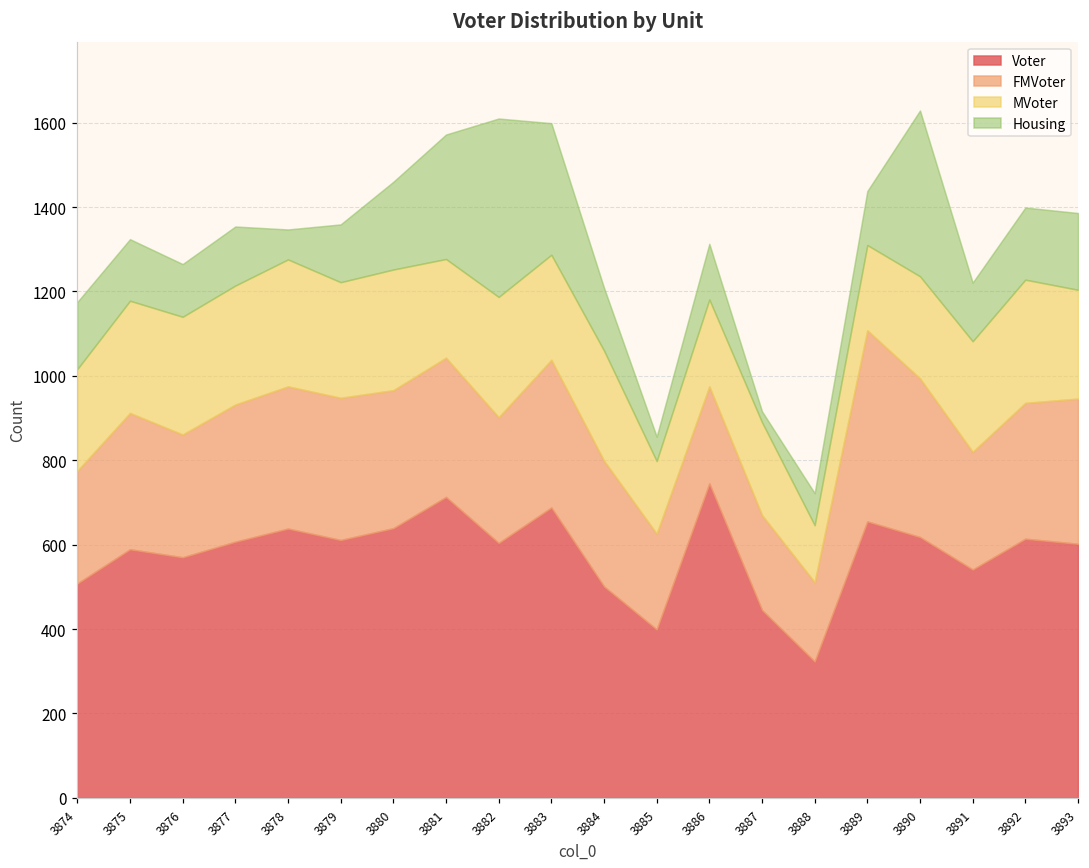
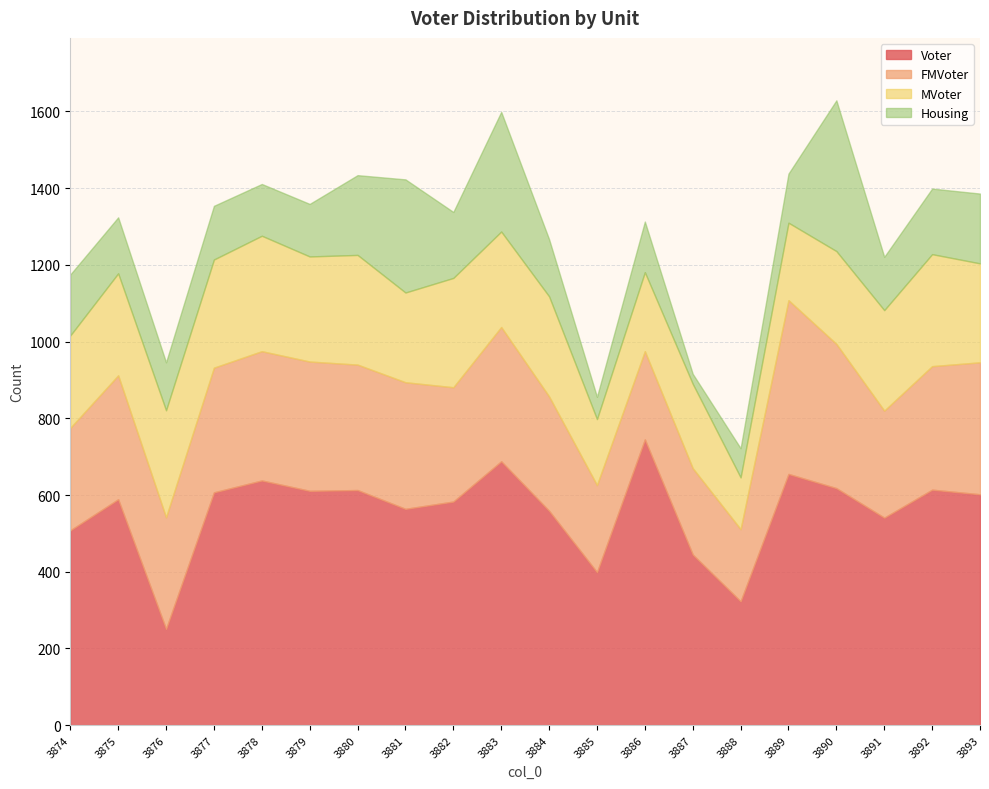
  {
    "Voter": {
      "3874": 510,
      "3875": 590,
-     "3876": 570,
+     "3876": 250,
      "3877": 610,
      "3878": 640,
      "3879": 610,
-     "3880": 640,
-     "3881": 710,
-     "3882": 600,
+     "3880": 610,
+     "3881": 560,
+     "3882": 580,
      "3883": 690,
-     "3884": 500,
+     "3884": 560,
      "3885": 400,
      "3886": 750,
      "3887": 450,
      "3888": 320,
      "3889": 660,
      "3890": 620,
      "3891": 540,
      "3892": 610,
      "3893": 600
    },
    "Housing": {
      "3874": 160,
      "3875": 150,
      "3876": 130,
      "3877": 140,
-     "3878": 70,
+     "3878": 140,
      "3879": 140,
      "3880": 210,
      "3881": 300,
-     "3882": 420,
+     "3882": 170,
      "3883": 310,
      "3884": 150,
      "3885": 60,
      "3886": 130,
      "3887": 30,
      "3888": 80,
      "3889": 130,
      "3890": 390,
      "3891": 140,
      "3892": 170,
      "3893": 180
    }
  }
